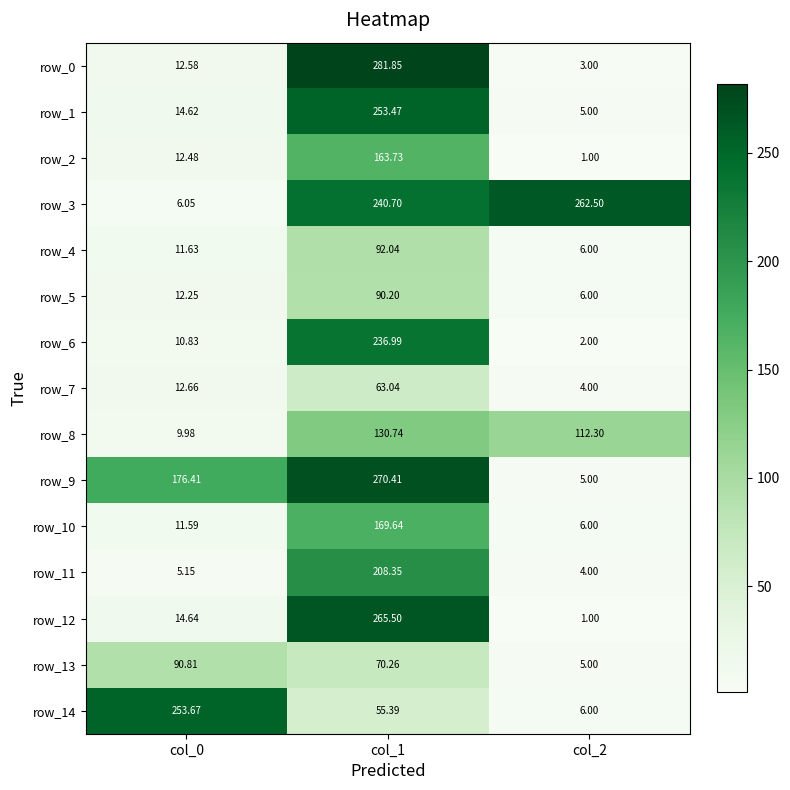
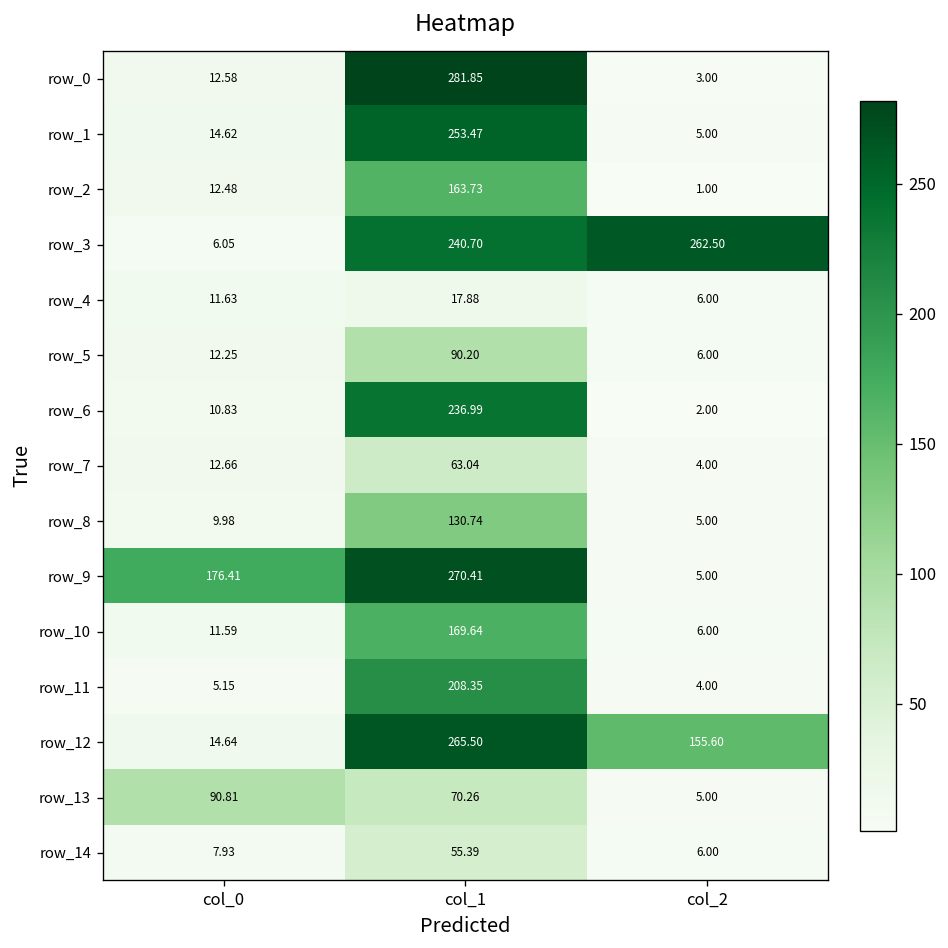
  {
    "row_0": {
      "col_0": 12.58,
      "col_1": 281.85,
      "col_2": 3.00
    },
    "row_1": {
      "col_0": 14.62,
      "col_1": 253.47,
      "col_2": 5.00
    },
    "row_2": {
      "col_0": 12.48,
      "col_1": 163.73,
      "col_2": 1.00
    },
    "row_3": {
      "col_0": 6.05,
      "col_1": 240.70,
      "col_2": 262.50
    },
    "row_4": {
      "col_0": 11.63,
-     "col_1": 92.04,
+     "col_1": 17.88,
      "col_2": 6.00
    },
    "row_5": {
      "col_0": 12.25,
      "col_1": 90.20,
      "col_2": 6.00
    },
    "row_6": {
      "col_0": 10.83,
      "col_1": 236.99,
      "col_2": 2.00
    },
    "row_7": {
      "col_0": 12.66,
      "col_1": 63.04,
      "col_2": 4.00
    },
    "row_8": {
      "col_0": 9.98,
      "col_1": 130.74,
-     "col_2": 112.30
+     "col_2": 5.00
    },
    "row_9": {
      "col_0": 176.41,
      "col_1": 270.41,
      "col_2": 5.00
    },
    "row_10": {
      "col_0": 11.59,
      "col_1": 169.64,
      "col_2": 6.00
    },
    "row_11": {
      "col_0": 5.15,
      "col_1": 208.35,
      "col_2": 4.00
    },
    "row_12": {
      "col_0": 14.64,
      "col_1": 265.50,
-     "col_2": 1.00
+     "col_2": 155.60
    },
    "row_13": {
      "col_0": 90.81,
      "col_1": 70.26,
      "col_2": 5.00
    },
    "row_14": {
-     "col_0": 253.67,
+     "col_0": 7.93,
      "col_1": 55.39,
      "col_2": 6.00
    }
  }
